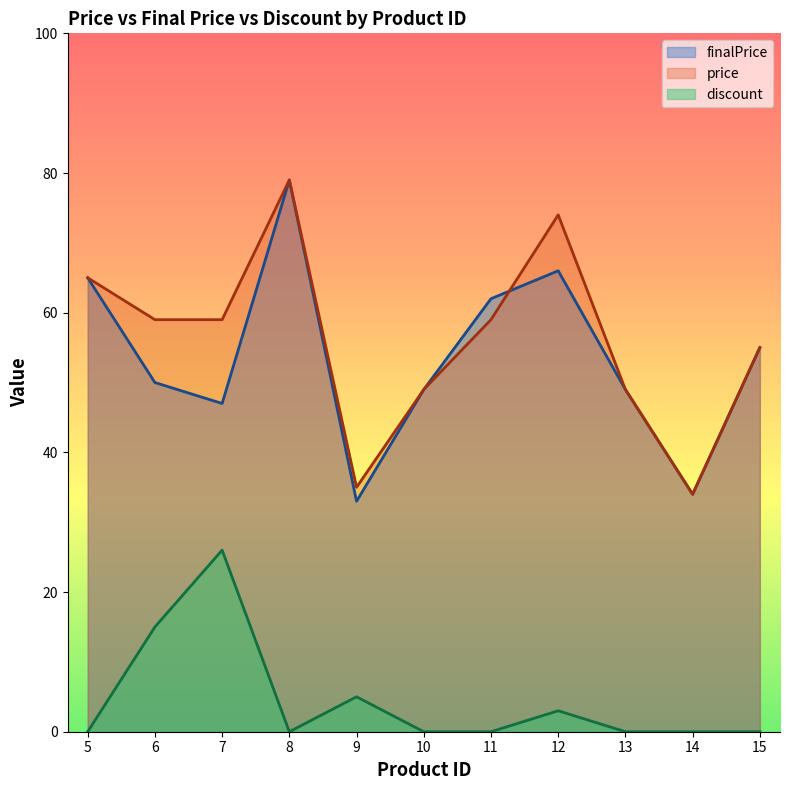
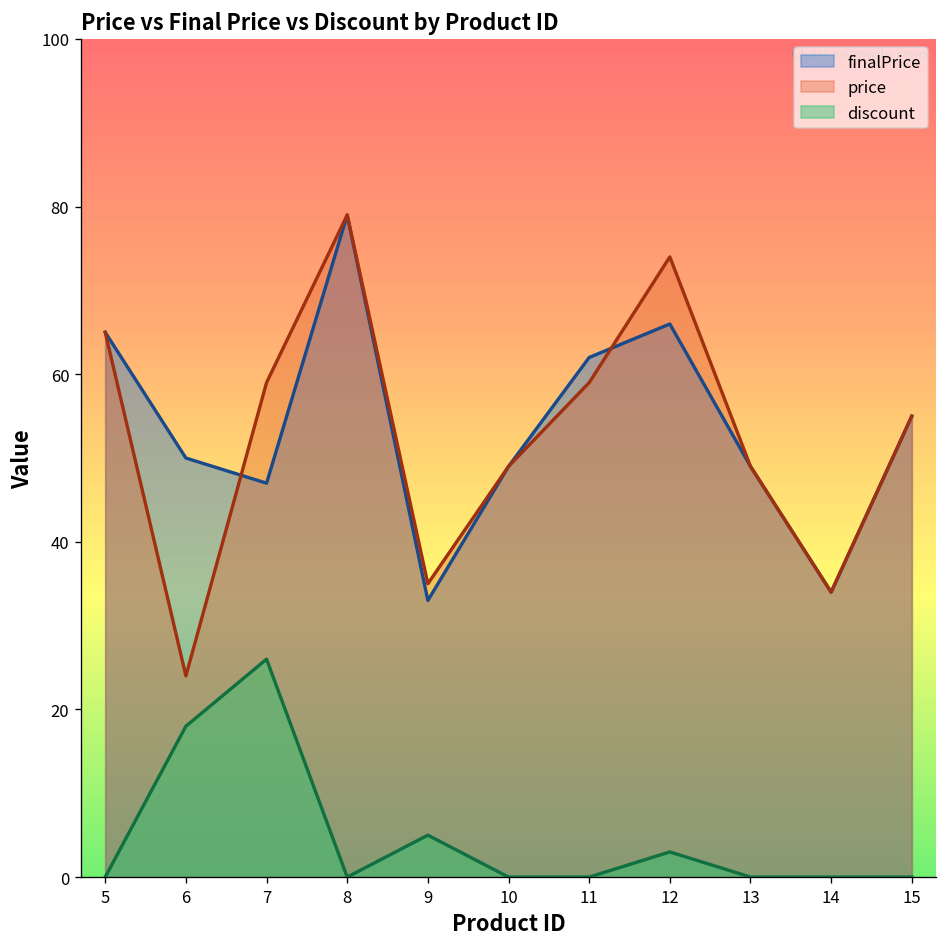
  {
    "finalPrice": {
      "6": 50,
      "7": 47,
      "9": 33,
      "11": 62,
      "12": 66
    },
    "price": {
-     "6": 59,
+     "6": 24,
      "7": 59,
      "9": 35,
      "11": 59,
      "12": 74
    },
    "discount": {
      "5": 0,
-     "6": 15,
+     "6": 18,
      "7": 26,
      "8": 0,
      "9": 5,
      "10": 0,
      "11": 0,
      "12": 3,
      "13": 0,
      "14": 0,
      "15": 0
    }
  }
